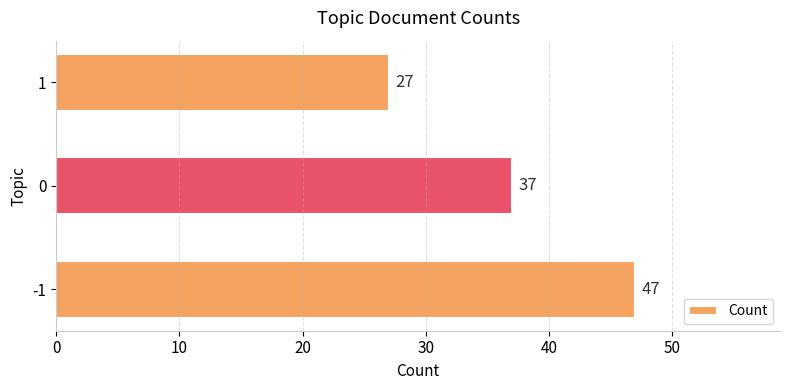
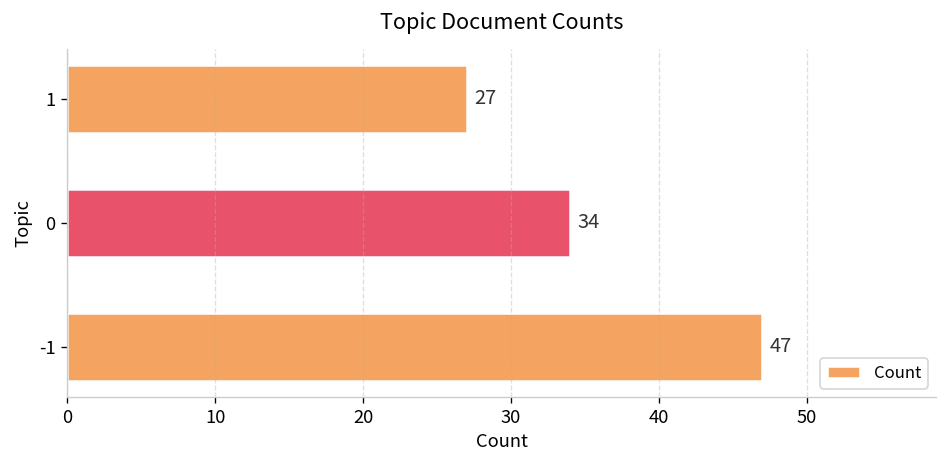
  {
    "1": 27,
-   "0": 37,
+   "0": 34,
    "-1": 47
  }
